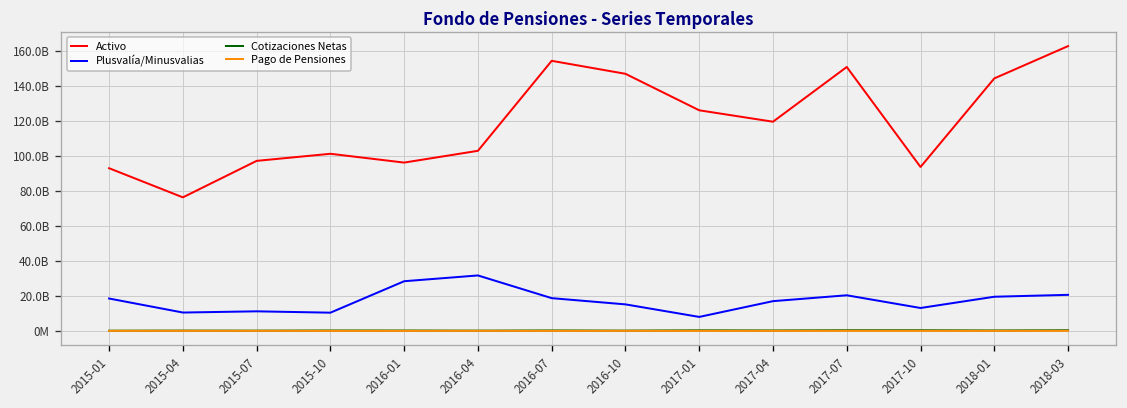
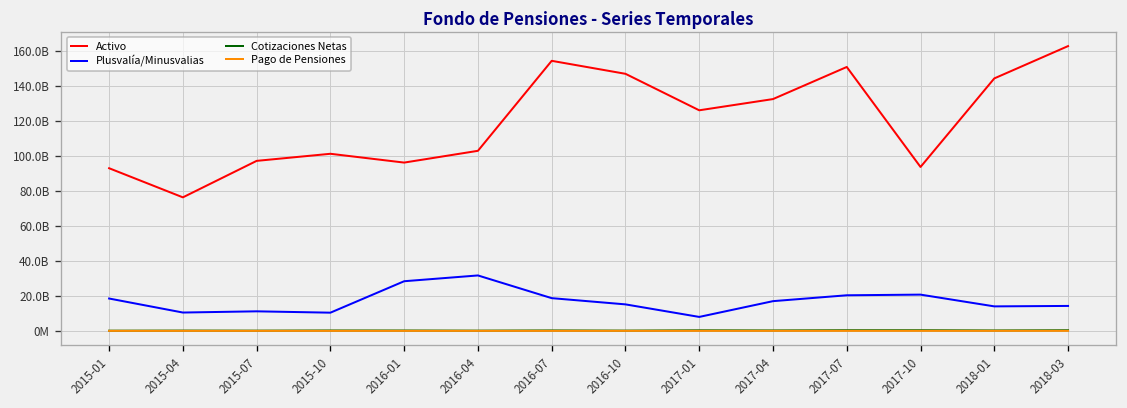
  {
    "Activo": {
      "2015-01": 93000000000,
      "2015-04": 76000000000,
      "2015-07": 97000000000,
      "2015-10": 101000000000,
      "2016-01": 96000000000,
      "2016-04": 103000000000,
      "2016-07": 154000000000,
      "2016-10": 147000000000,
      "2017-01": 126000000000,
-     "2017-04": 120000000000,
+     "2017-04": 132000000000,
      "2017-07": 151000000000,
      "2017-10": 94000000000,
      "2018-01": 144000000000,
      "2018-03": 163000000000
    },
    "Plusvalía/Minusvalias": {
      "2015-01": 18000000000,
      "2015-04": 10000000000,
      "2015-07": 11000000000,
      "2015-10": 10000000000,
      "2016-01": 28000000000,
      "2016-04": 32000000000,
      "2016-07": 19000000000,
      "2016-10": 15000000000,
      "2017-01": 8000000000,
      "2017-04": 17000000000,
      "2017-07": 20000000000,
-     "2017-10": 13000000000,
-     "2018-01": 20000000000,
-     "2018-03": 21000000000
+     "2017-10": 21000000000,
+     "2018-01": 14000000000,
+     "2018-03": 14000000000
    }
  }
